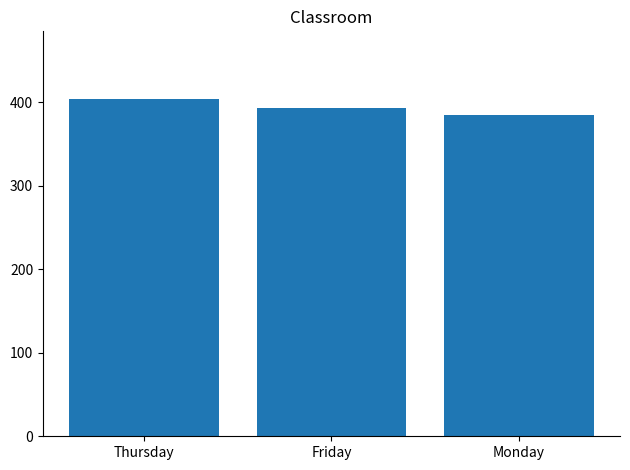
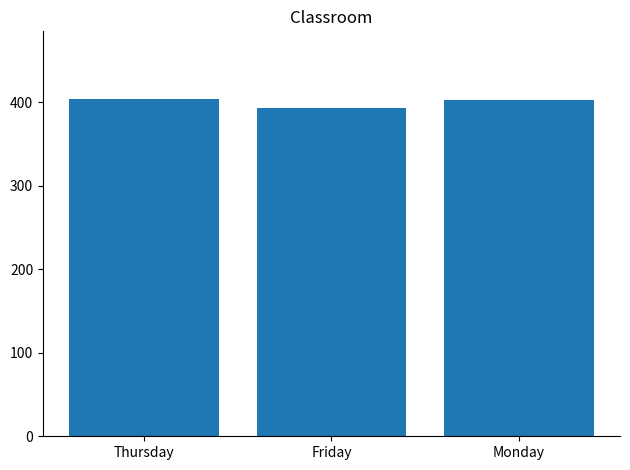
  {
    "Thursday": 400,
    "Friday": 390,
-   "Monday": 390
+   "Monday": 400
  }
